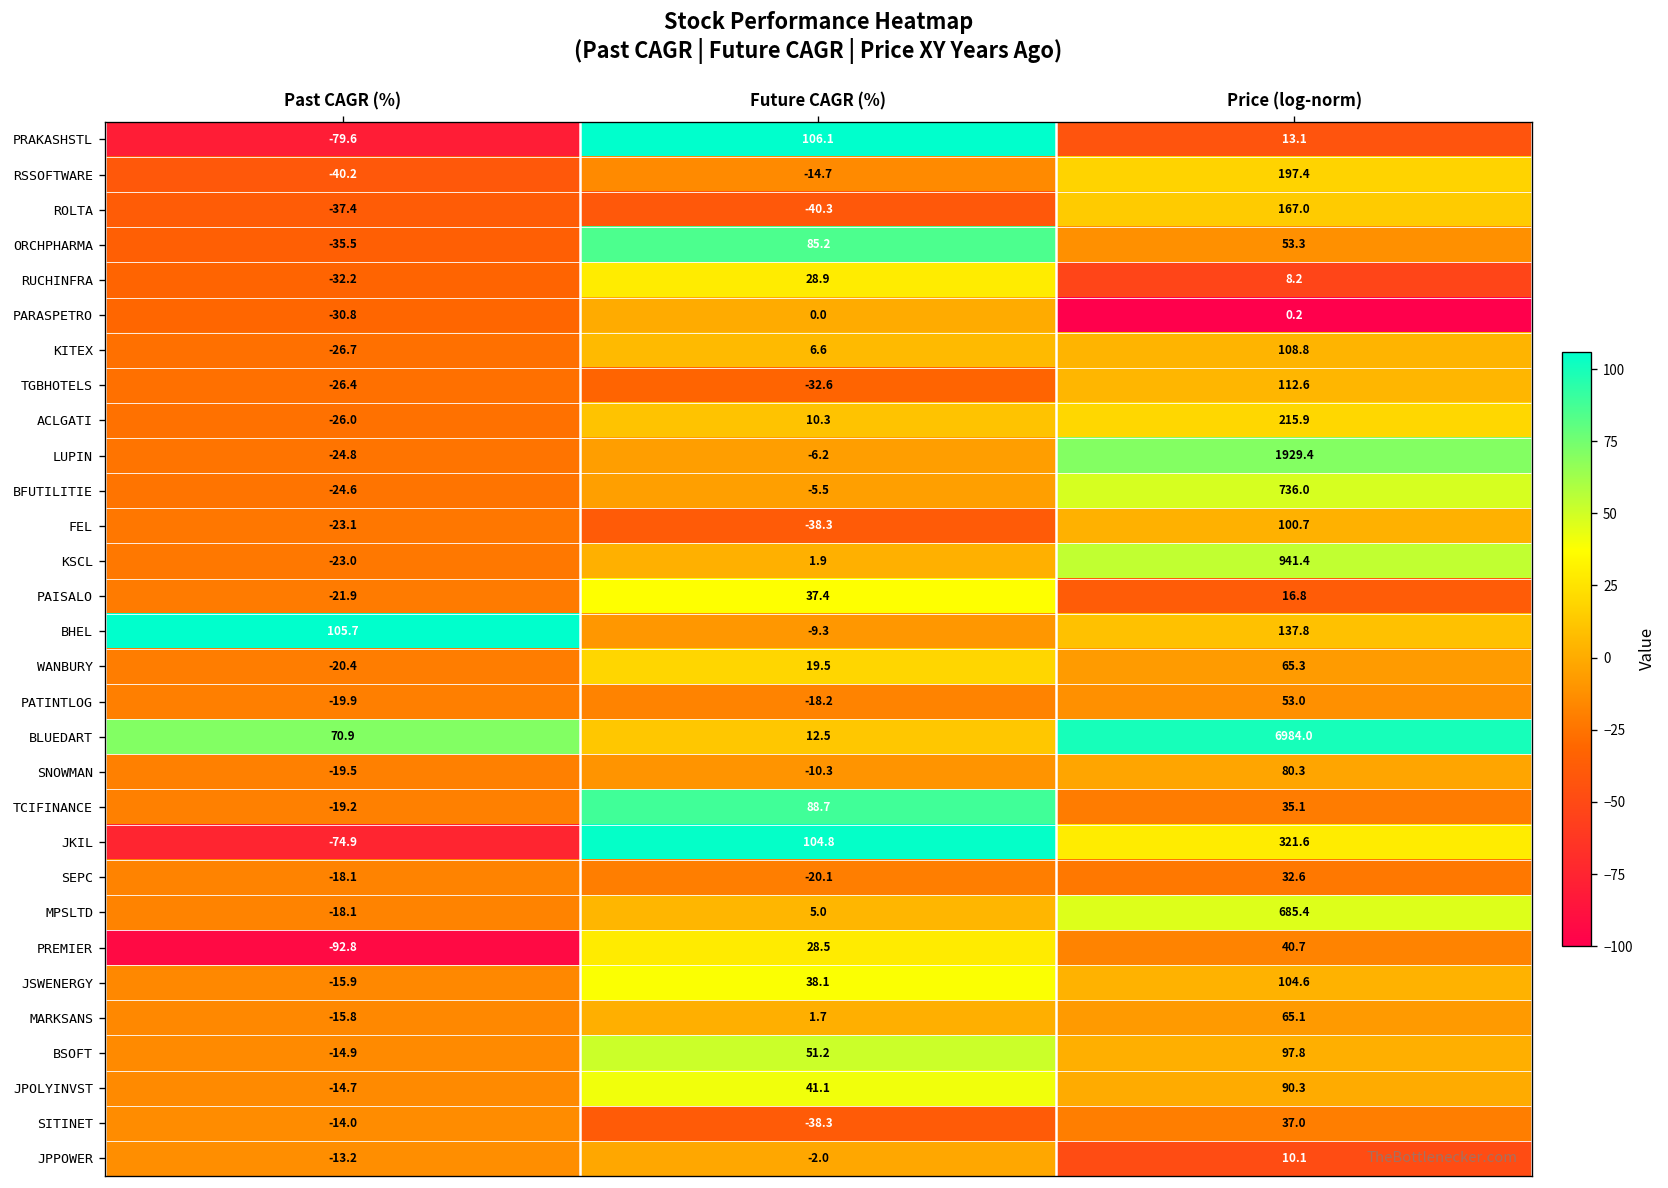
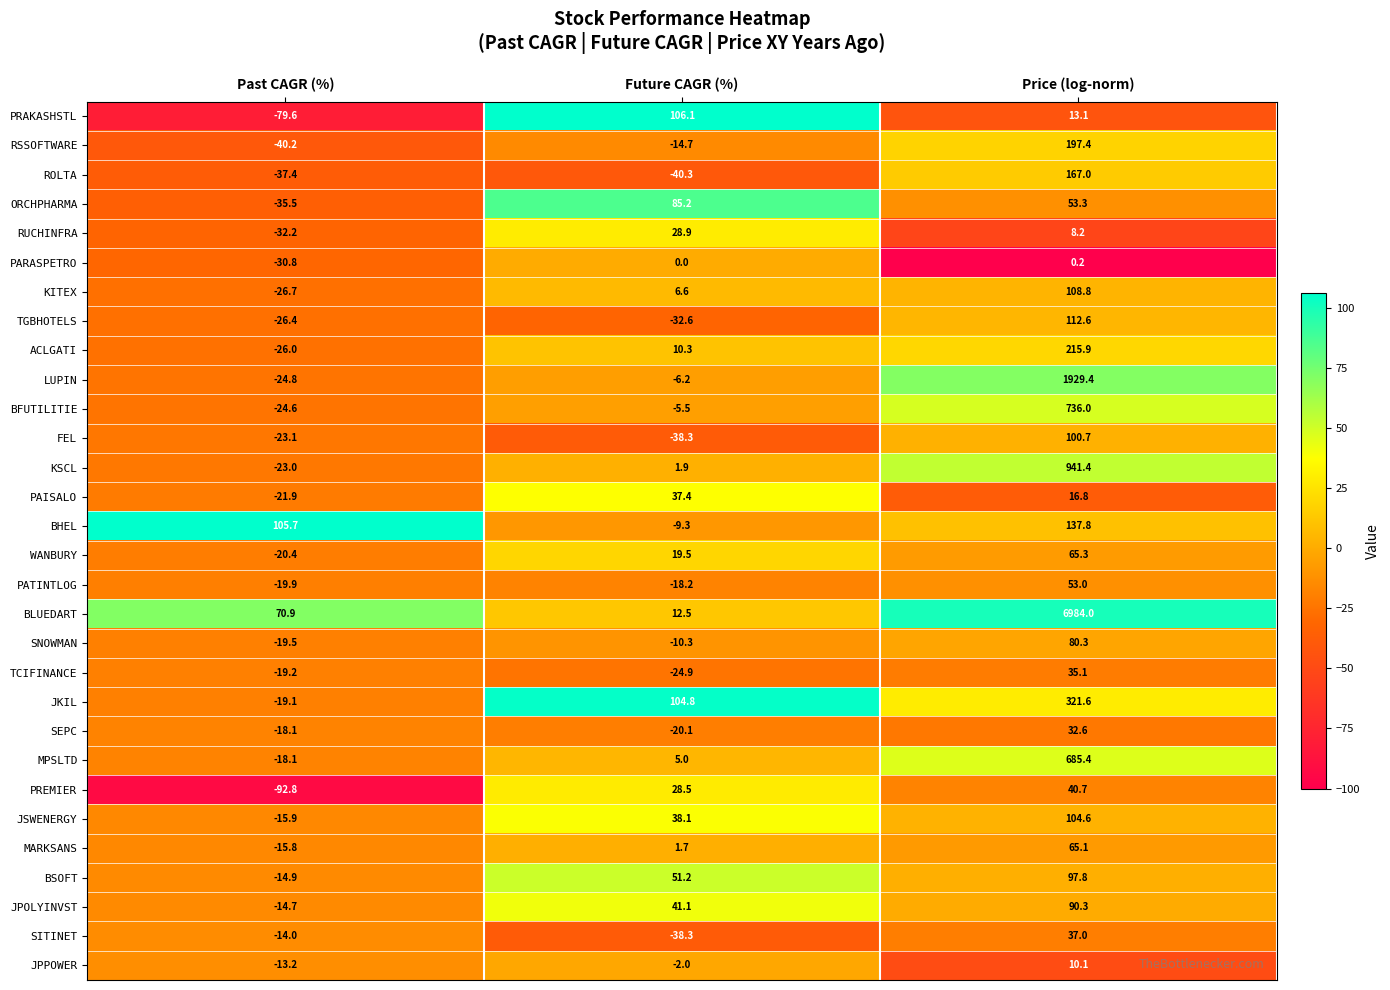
  {
    "PRAKASHSTL": {
      "Past CAGR (%)": -79.6,
      "Future CAGR (%)": 106.1,
      "Price (log-norm)": 13.1
    },
    "RSSOFTWARE": {
      "Past CAGR (%)": -40.2,
      "Future CAGR (%)": -14.7,
      "Price (log-norm)": 197.4
    },
    "ROLTA": {
      "Past CAGR (%)": -37.4,
      "Future CAGR (%)": -40.3,
      "Price (log-norm)": 167.0
    },
    "ORCHPHARMA": {
      "Past CAGR (%)": -35.5,
      "Future CAGR (%)": 85.2,
      "Price (log-norm)": 53.3
    },
    "RUCHINFRA": {
      "Past CAGR (%)": -32.2,
      "Future CAGR (%)": 28.9,
      "Price (log-norm)": 8.2
    },
    "PARASPETRO": {
      "Past CAGR (%)": -30.8,
      "Future CAGR (%)": 0.0,
      "Price (log-norm)": 0.2
    },
    "KITEX": {
      "Past CAGR (%)": -26.7,
      "Future CAGR (%)": 6.6,
      "Price (log-norm)": 108.8
    },
    "TGBHOTELS": {
      "Past CAGR (%)": -26.4,
      "Future CAGR (%)": -32.6,
      "Price (log-norm)": 112.6
    },
    "ACLGATI": {
      "Past CAGR (%)": -26.0,
      "Future CAGR (%)": 10.3,
      "Price (log-norm)": 215.9
    },
    "LUPIN": {
      "Past CAGR (%)": -24.8,
      "Future CAGR (%)": -6.2,
      "Price (log-norm)": 1929.4
    },
    "BFUTILITIE": {
      "Past CAGR (%)": -24.6,
      "Future CAGR (%)": -5.5,
      "Price (log-norm)": 736.0
    },
    "FEL": {
      "Past CAGR (%)": -23.1,
      "Future CAGR (%)": -38.3,
      "Price (log-norm)": 100.7
    },
    "KSCL": {
      "Past CAGR (%)": -23.0,
      "Future CAGR (%)": 1.9,
      "Price (log-norm)": 941.4
    },
    "PAISALO": {
      "Past CAGR (%)": -21.9,
      "Future CAGR (%)": 37.4,
      "Price (log-norm)": 16.8
    },
    "BHEL": {
      "Past CAGR (%)": 105.7,
      "Future CAGR (%)": -9.3,
      "Price (log-norm)": 137.8
    },
    "WANBURY": {
      "Past CAGR (%)": -20.4,
      "Future CAGR (%)": 19.5,
      "Price (log-norm)": 65.3
    },
    "PATINTLOG": {
      "Past CAGR (%)": -19.9,
      "Future CAGR (%)": -18.2,
      "Price (log-norm)": 53.0
    },
    "BLUEDART": {
      "Past CAGR (%)": 70.9,
      "Future CAGR (%)": 12.5,
      "Price (log-norm)": 6984.0
    },
    "SNOWMAN": {
      "Past CAGR (%)": -19.5,
      "Future CAGR (%)": -10.3,
      "Price (log-norm)": 80.3
    },
    "TCIFINANCE": {
      "Past CAGR (%)": -19.2,
-     "Future CAGR (%)": 88.7,
+     "Future CAGR (%)": -24.9,
      "Price (log-norm)": 35.1
    },
    "JKIL": {
-     "Past CAGR (%)": -74.9,
+     "Past CAGR (%)": -19.1,
      "Future CAGR (%)": 104.8,
      "Price (log-norm)": 321.6
    },
    "SEPC": {
      "Past CAGR (%)": -18.1,
      "Future CAGR (%)": -20.1,
      "Price (log-norm)": 32.6
    },
    "MPSLTD": {
      "Past CAGR (%)": -18.1,
      "Future CAGR (%)": 5.0,
      "Price (log-norm)": 685.4
    },
    "PREMIER": {
      "Past CAGR (%)": -92.8,
      "Future CAGR (%)": 28.5,
      "Price (log-norm)": 40.7
    },
    "JSWENERGY": {
      "Past CAGR (%)": -15.9,
      "Future CAGR (%)": 38.1,
      "Price (log-norm)": 104.6
    },
    "MARKSANS": {
      "Past CAGR (%)": -15.8,
      "Future CAGR (%)": 1.7,
      "Price (log-norm)": 65.1
    },
    "BSOFT": {
      "Past CAGR (%)": -14.9,
      "Future CAGR (%)": 51.2,
      "Price (log-norm)": 97.8
    },
    "JPOLYINVST": {
      "Past CAGR (%)": -14.7,
      "Future CAGR (%)": 41.1,
      "Price (log-norm)": 90.3
    },
    "SITINET": {
      "Past CAGR (%)": -14.0,
      "Future CAGR (%)": -38.3,
      "Price (log-norm)": 37.0
    },
    "JPPOWER": {
      "Past CAGR (%)": -13.2,
      "Future CAGR (%)": -2.0
    }
  }
